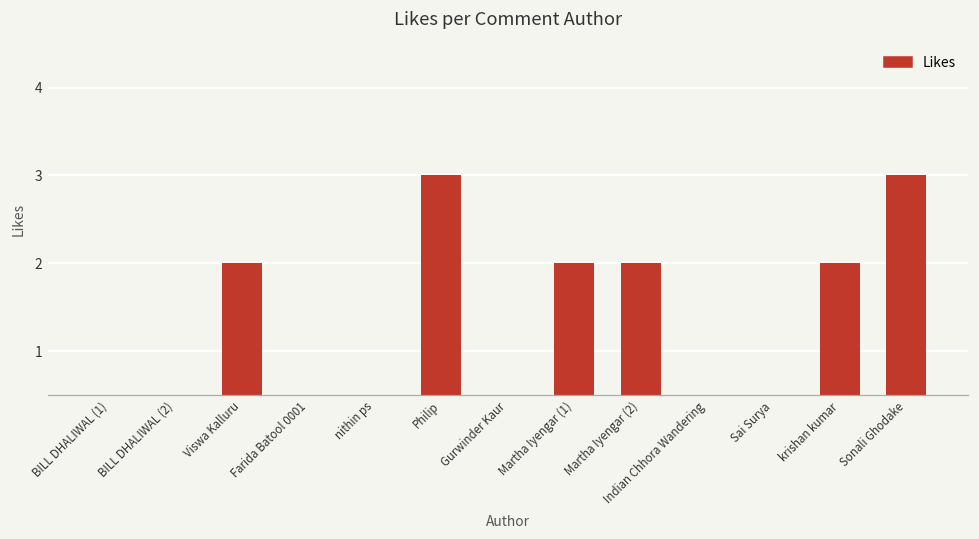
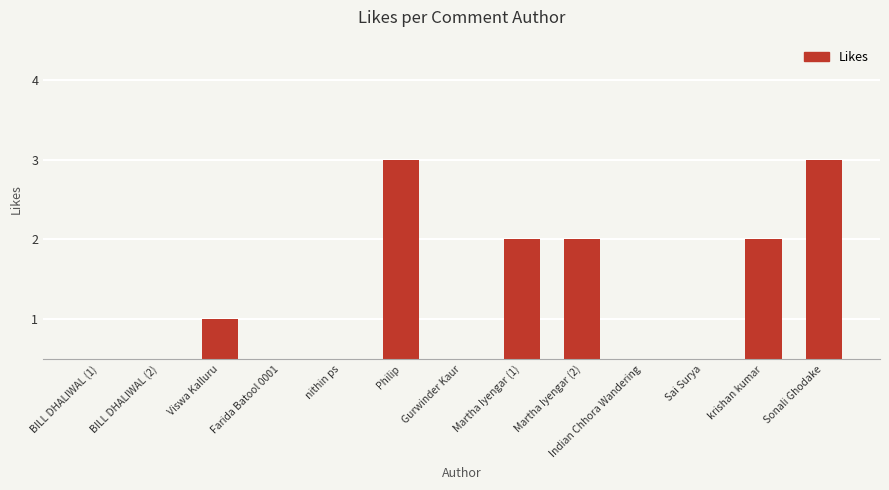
  {
-   "Viswa Kalluru": 2,
+   "Viswa Kalluru": 1,
    "Philip": 3,
    "Martha Iyengar (1)": 2,
    "Martha Iyengar (2)": 2,
    "krishan kumar": 2,
    "Sonali Ghodake": 3
  }
